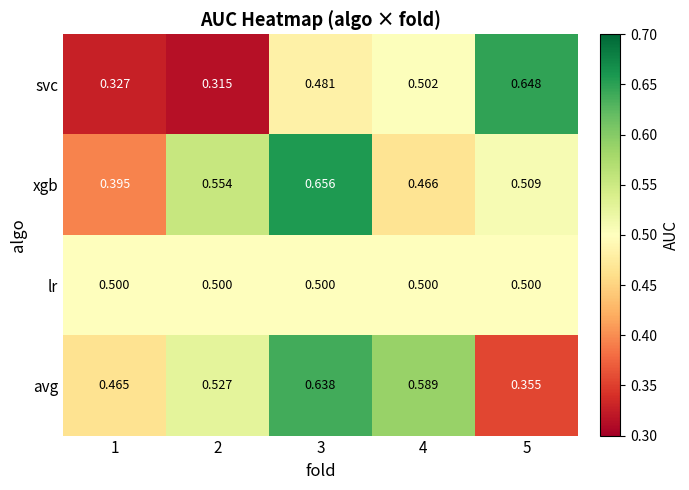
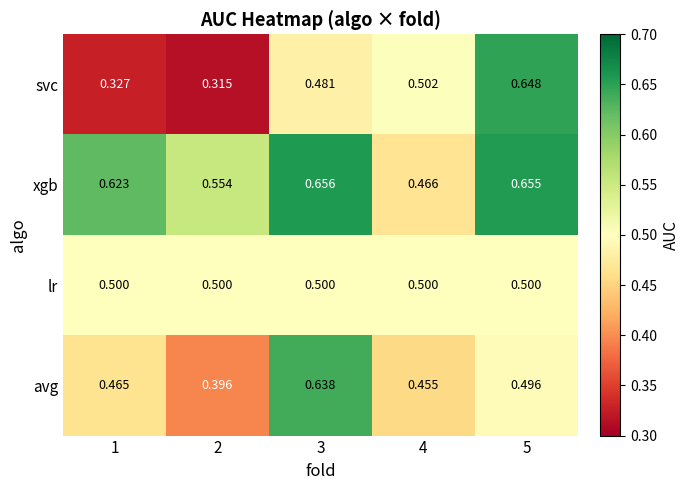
  {
    "svc": {
      "1": 0.327,
      "2": 0.315,
      "3": 0.481,
      "4": 0.502,
      "5": 0.648
    },
    "xgb": {
-     "1": 0.395,
+     "1": 0.623,
      "2": 0.554,
      "3": 0.656,
      "4": 0.466,
-     "5": 0.509
+     "5": 0.655
    },
    "lr": {
      "1": 0.500,
      "2": 0.500,
      "3": 0.500,
      "4": 0.500,
      "5": 0.500
    },
    "avg": {
      "1": 0.465,
-     "2": 0.527,
+     "2": 0.396,
      "3": 0.638,
-     "4": 0.589,
-     "5": 0.355
+     "4": 0.455,
+     "5": 0.496
    }
  }
